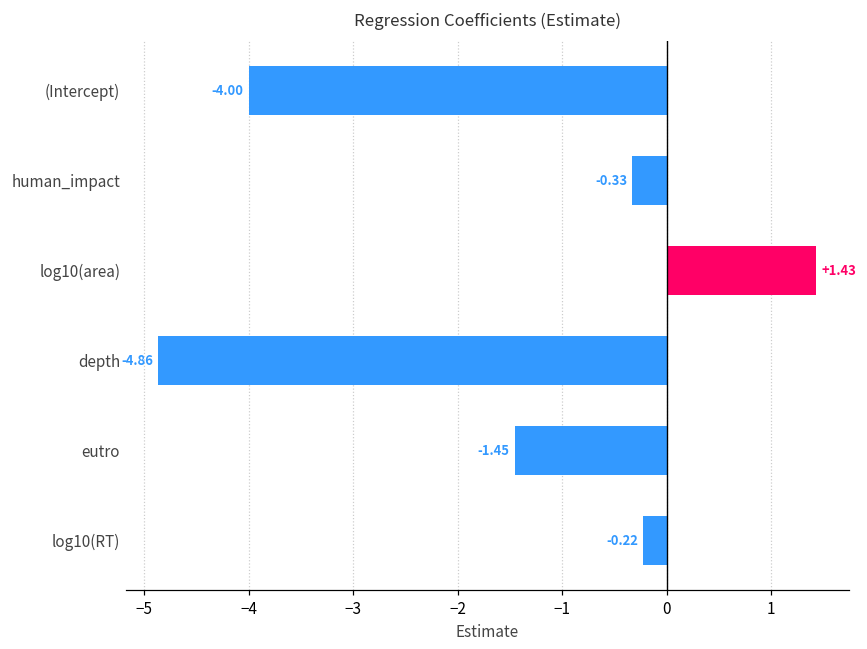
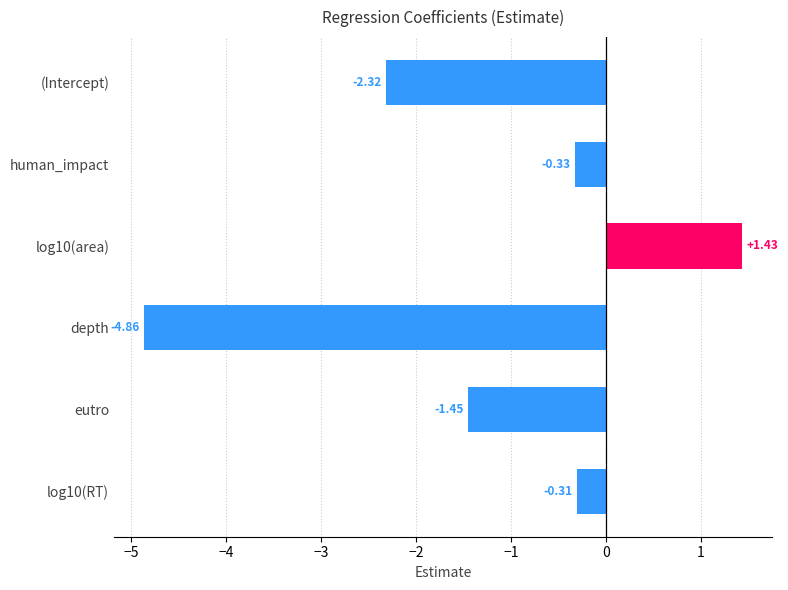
  {
-   "(Intercept)": "-4.00",
+   "(Intercept)": "-2.32",
    "human_impact": "-0.33",
    "log10(area)": "+1.43",
    "depth": "-4.86",
    "eutro": "-1.45",
-   "log10(RT)": "-0.22"
+   "log10(RT)": "-0.31"
  }
